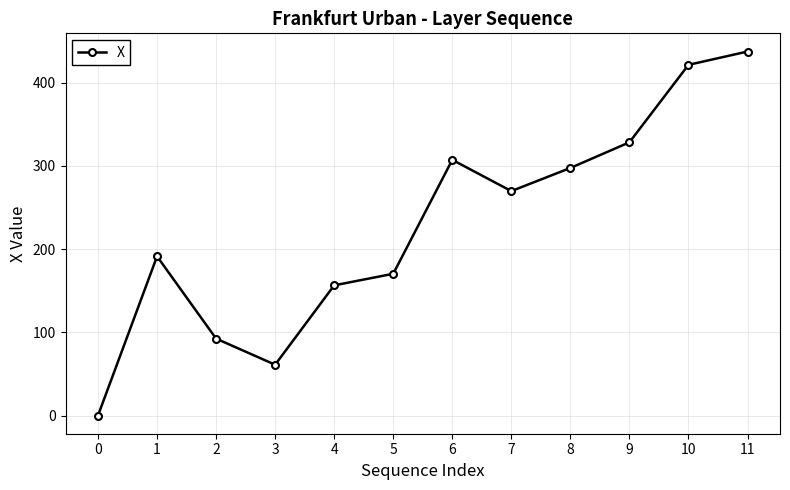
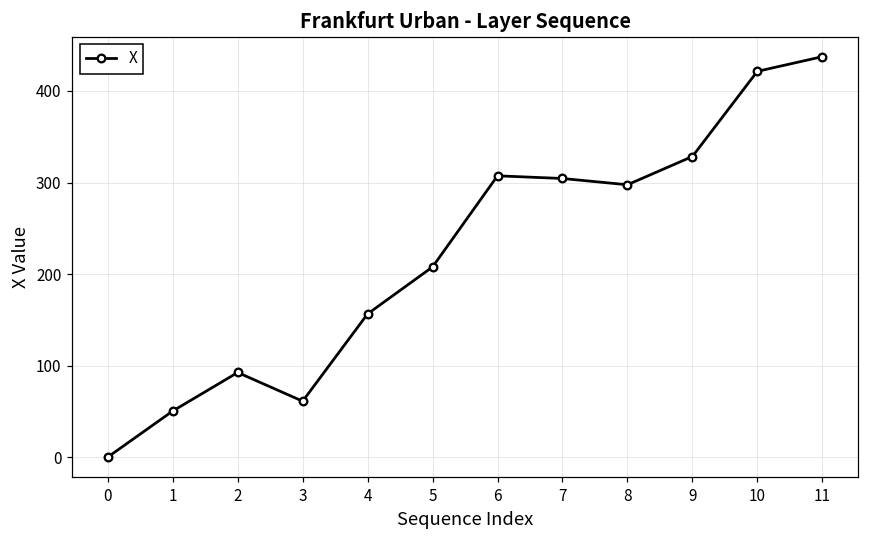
  {
    "0": 0,
-   "1": 190,
+   "1": 50,
    "2": 90,
    "3": 60,
    "4": 160,
-   "5": 170,
+   "5": 210,
    "6": 310,
-   "7": 270,
+   "7": 300,
    "8": 300,
    "9": 330,
    "10": 420,
    "11": 440
  }
